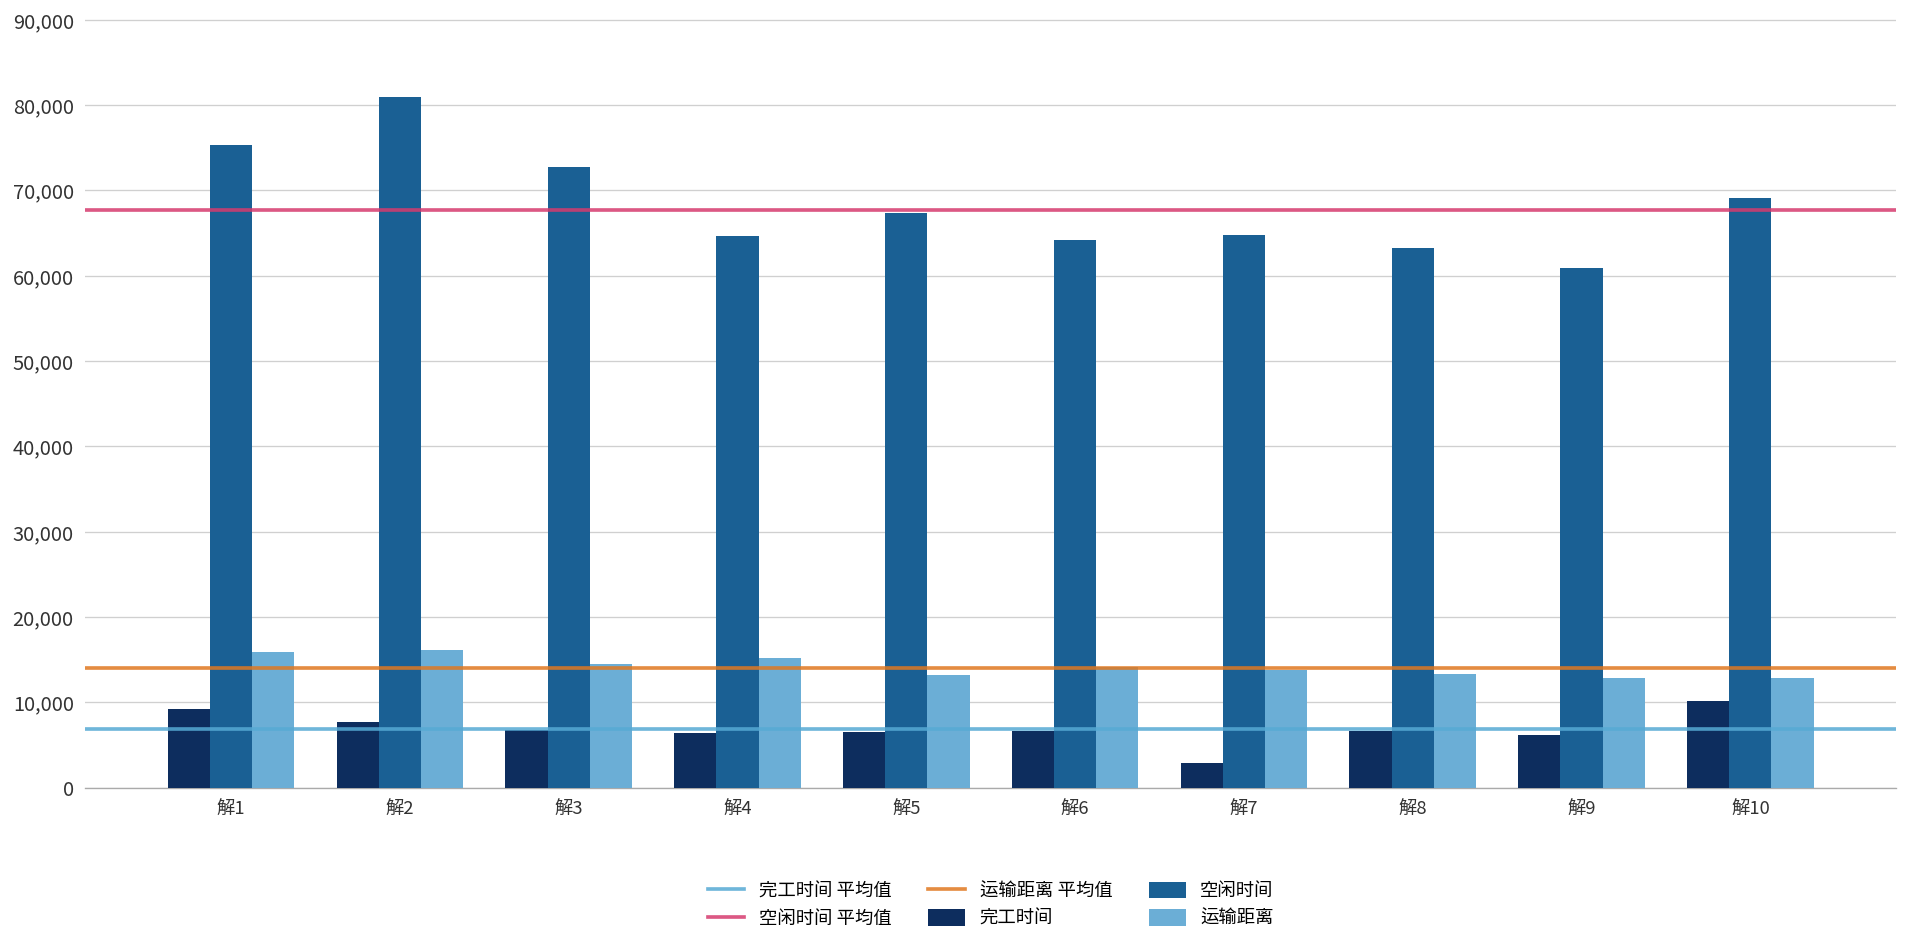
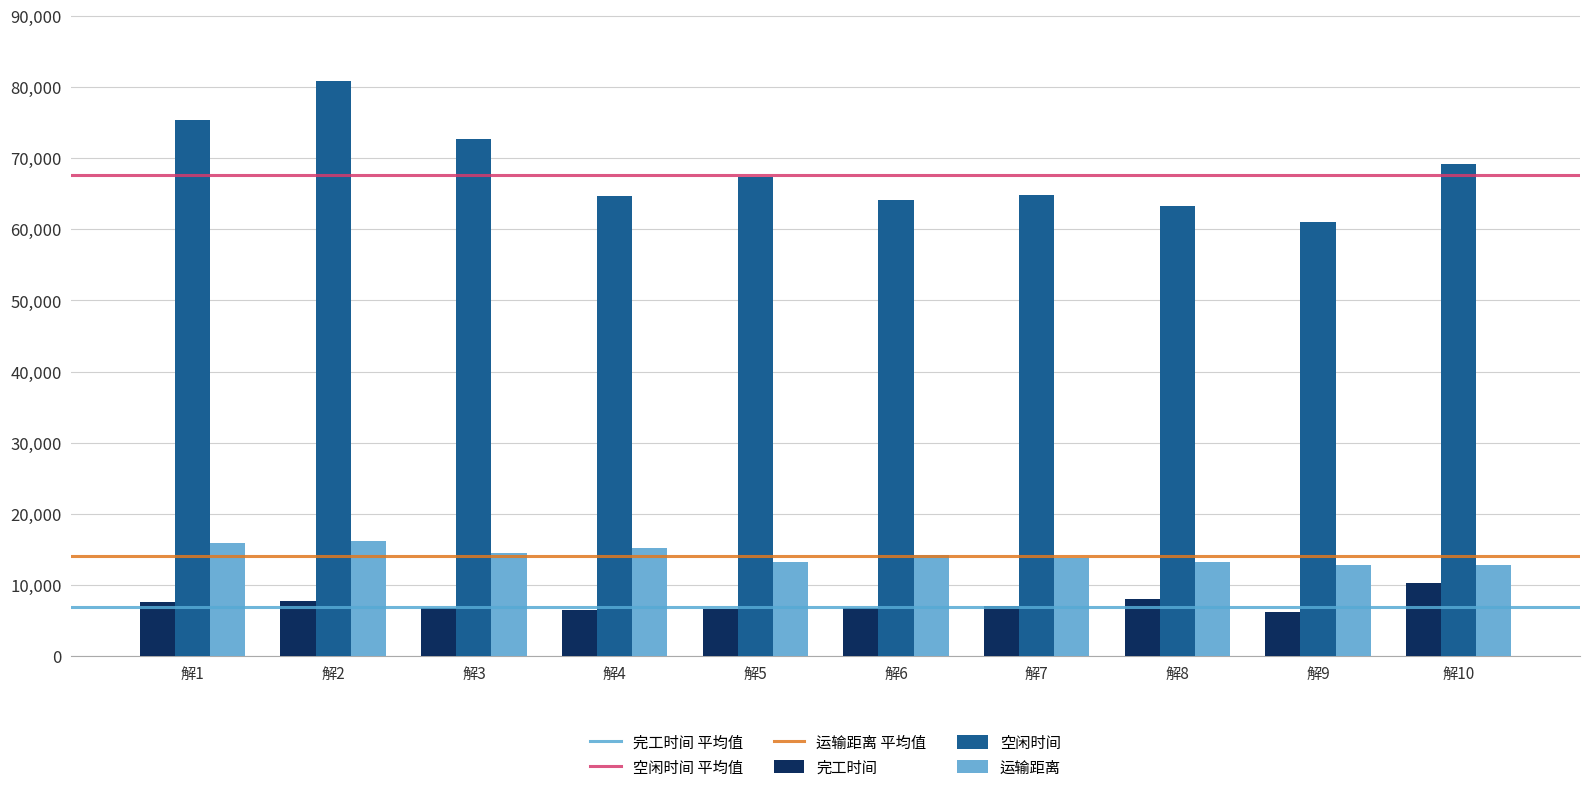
  {
    "完工时间": {
-     "解1": "9,000",
+     "解1": "8,000",
      "解2": "8,000",
      "解3": "7,000",
      "解4": "6,000",
      "解5": "7,000",
      "解6": "7,000",
-     "解7": "3,000",
-     "解8": "7,000",
+     "解7": "7,000",
+     "解8": "8,000",
      "解9": "6,000",
      "解10": "10,000"
    },
    "空闲时间": {
      "解1": "75,000",
      "解2": "81,000",
      "解3": "73,000",
      "解4": "65,000",
      "解5": "67,000",
      "解6": "64,000",
      "解7": "65,000",
      "解8": "63,000",
      "解9": "61,000",
      "解10": "69,000"
    },
    "运输距离": {
      "解1": "16,000",
      "解2": "16,000",
      "解3": "14,000",
      "解4": "15,000",
      "解5": "13,000",
      "解6": "14,000",
      "解7": "14,000",
      "解8": "13,000",
      "解9": "13,000",
      "解10": "13,000"
    }
  }
